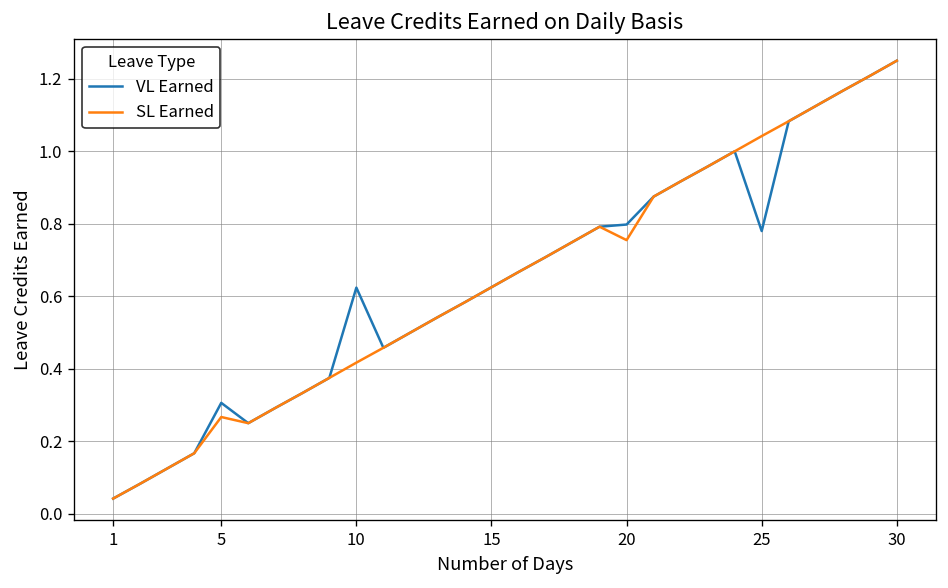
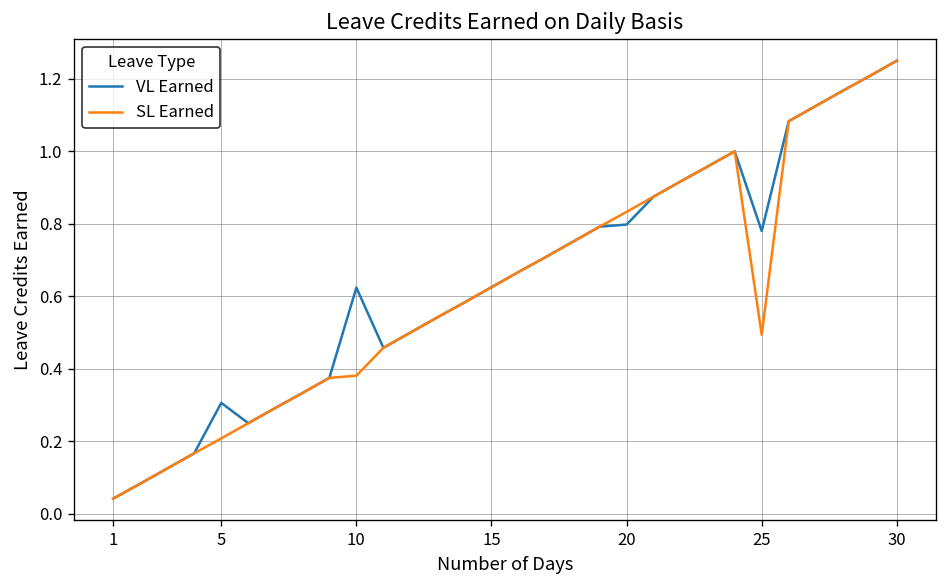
  {
    "VL Earned": {
      "5": 0.31,
      "10": 0.62,
      "20": 0.80,
      "25": 0.78
    },
    "SL Earned": {
-     "5": 0.27,
-     "10": 0.42,
-     "20": 0.76,
-     "25": 1.04
+     "5": 0.21,
+     "10": 0.38,
+     "20": 0.83,
+     "25": 0.49
    }
  }
